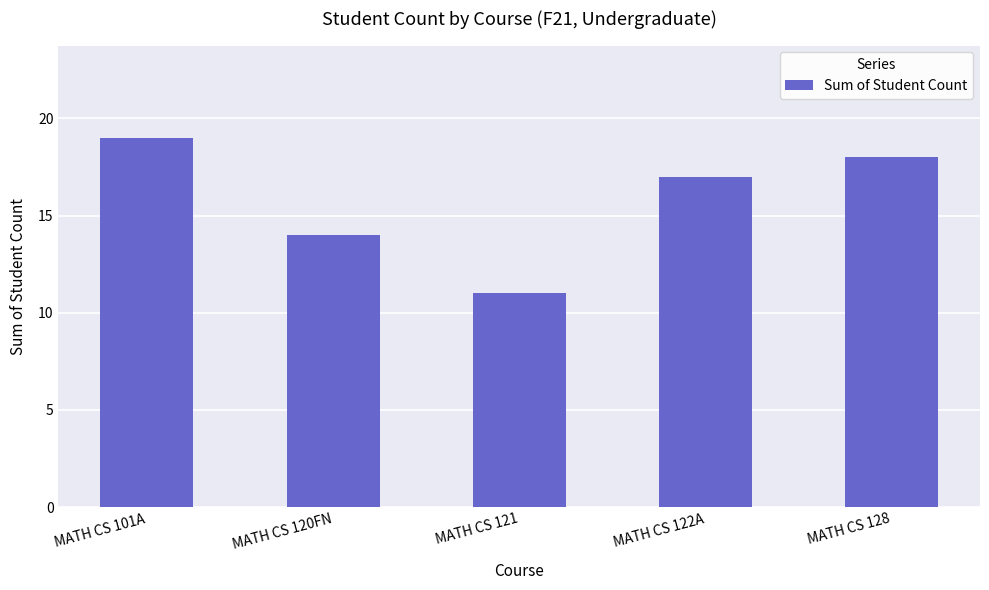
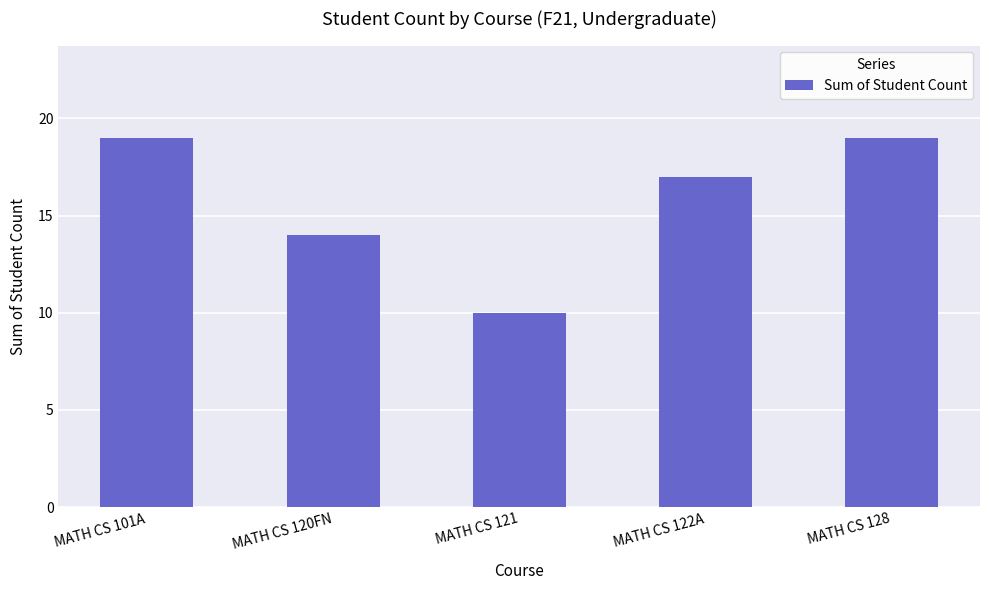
  {
    "MATH CS 101A": 19,
    "MATH CS 120FN": 14,
-   "MATH CS 121": 11,
+   "MATH CS 121": 10,
    "MATH CS 122A": 17,
-   "MATH CS 128": 18
+   "MATH CS 128": 19
  }
